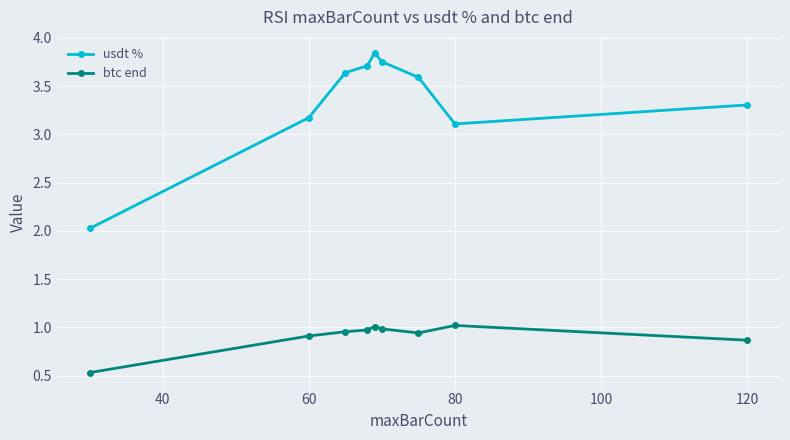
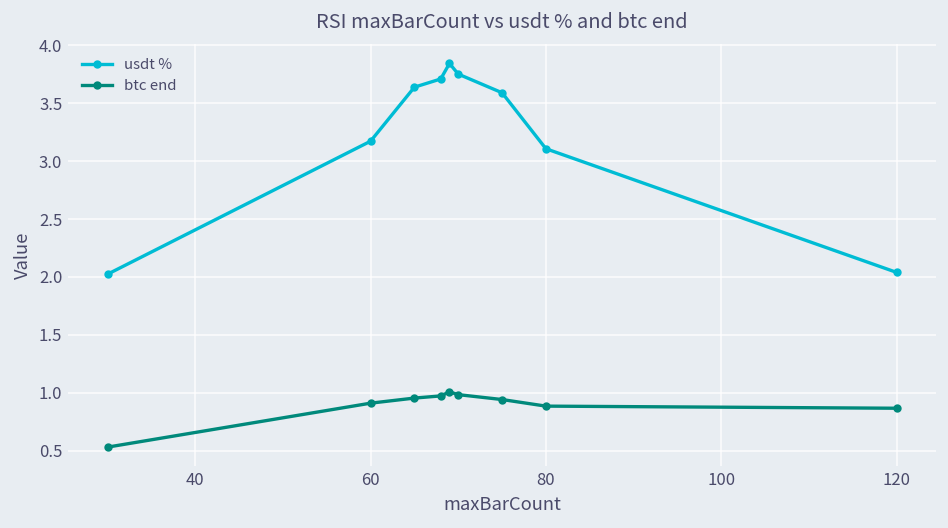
  {
    "usdt %": {
      "60": 3.2,
      "80": 3.1,
-     "120": 3.3
+     "120": 2.0
    },
    "btc end": {
      "60": 0.9,
-     "80": 1.0,
+     "80": 0.9,
      "120": 0.9
    }
  }
